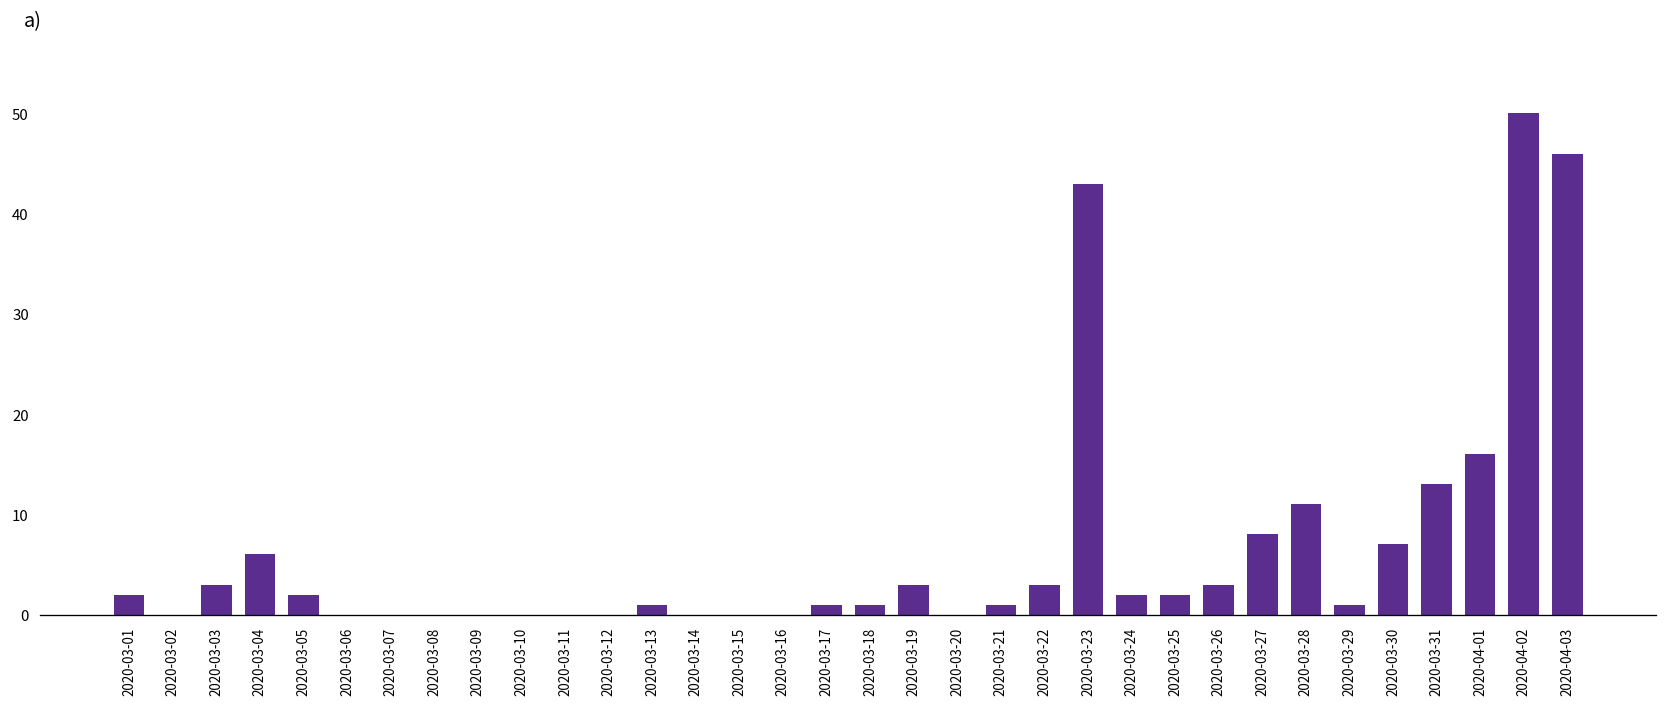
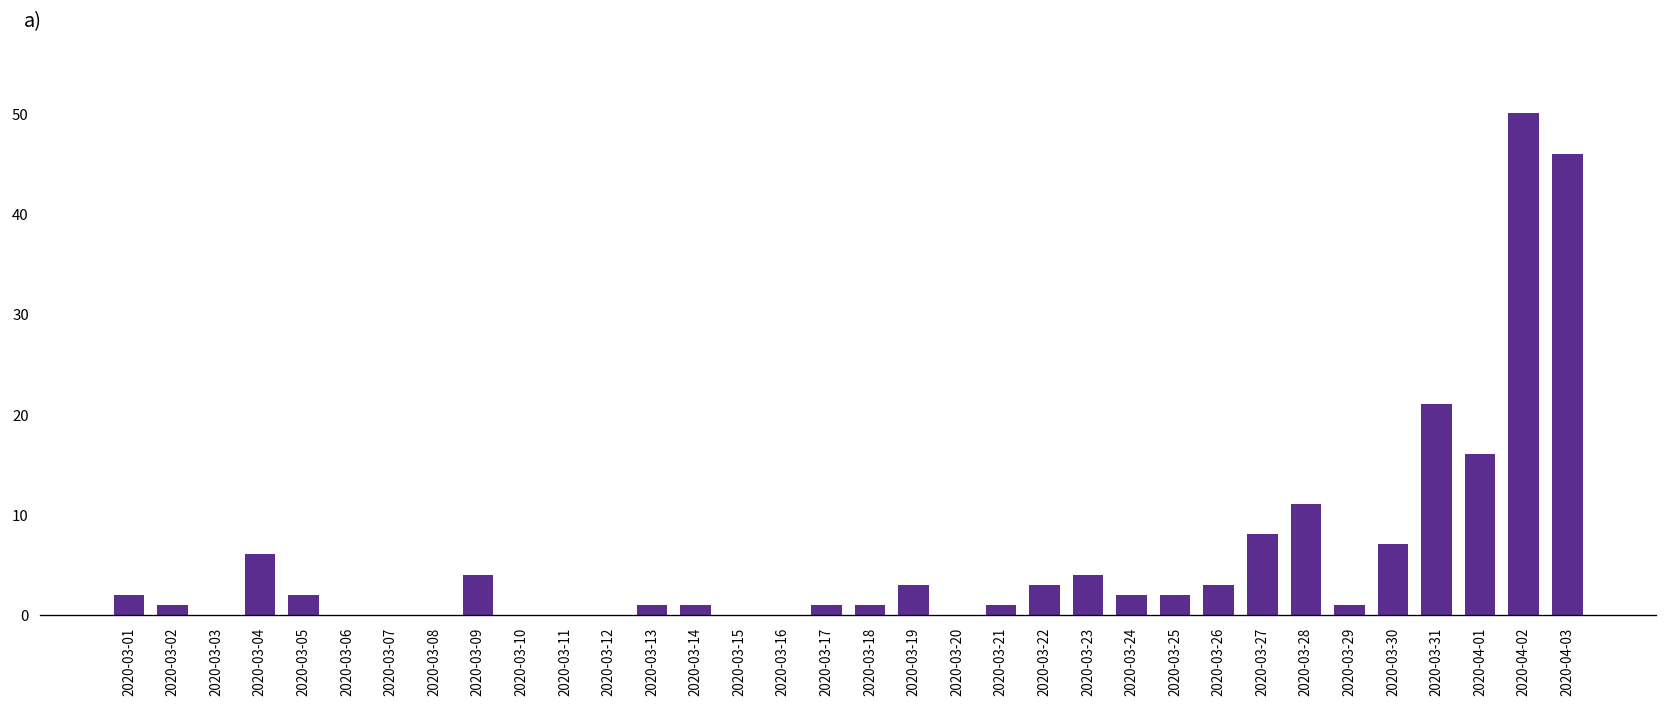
  {
    "2020-03-01": 2,
-   "2020-03-02": 0,
-   "2020-03-03": 3,
+   "2020-03-02": 1,
+   "2020-03-03": 0,
    "2020-03-04": 6,
    "2020-03-05": 2,
    "2020-03-06": 0,
    "2020-03-07": 0,
    "2020-03-08": 0,
-   "2020-03-09": 0,
+   "2020-03-09": 4,
    "2020-03-10": 0,
    "2020-03-11": 0,
    "2020-03-12": 0,
    "2020-03-13": 1,
-   "2020-03-14": 0,
+   "2020-03-14": 1,
    "2020-03-15": 0,
    "2020-03-16": 0,
    "2020-03-17": 1,
    "2020-03-18": 1,
    "2020-03-19": 3,
    "2020-03-20": 0,
    "2020-03-21": 1,
    "2020-03-22": 3,
-   "2020-03-23": 43,
+   "2020-03-23": 4,
    "2020-03-24": 2,
    "2020-03-25": 2,
    "2020-03-26": 3,
    "2020-03-27": 8,
    "2020-03-28": 11,
    "2020-03-29": 1,
    "2020-03-30": 7,
-   "2020-03-31": 13,
+   "2020-03-31": 21,
    "2020-04-01": 16,
    "2020-04-02": 50,
    "2020-04-03": 46
  }
